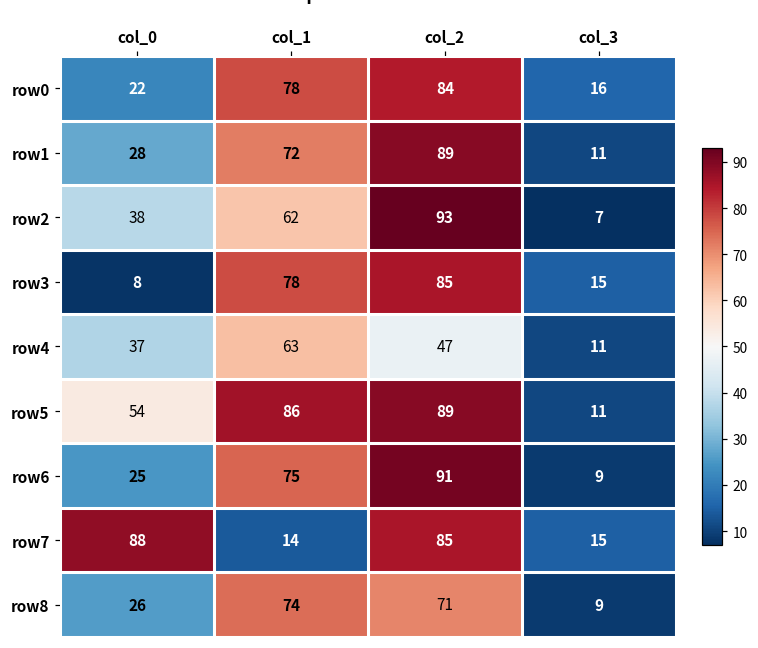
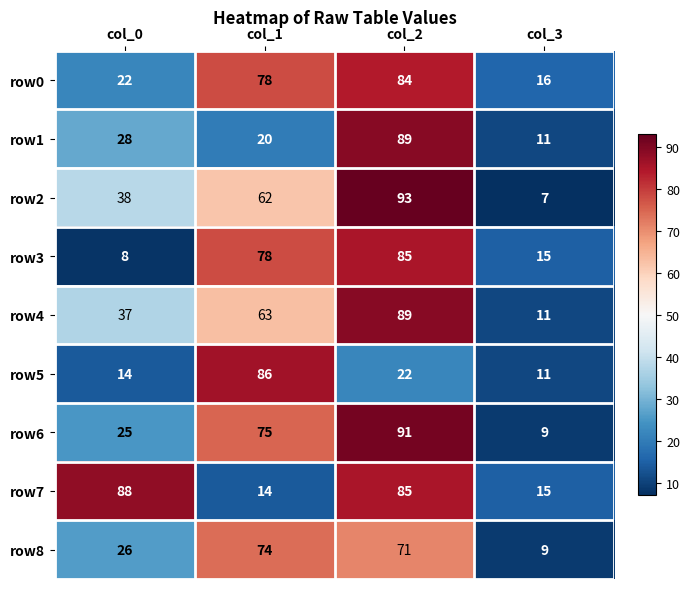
  {
    "row0": {
      "col_0": 22,
      "col_1": 78,
      "col_2": 84,
      "col_3": 16
    },
    "row1": {
      "col_0": 28,
-     "col_1": 72,
+     "col_1": 20,
      "col_2": 89,
      "col_3": 11
    },
    "row2": {
      "col_0": 38,
      "col_1": 62,
      "col_2": 93,
      "col_3": 7
    },
    "row3": {
      "col_0": 8,
      "col_1": 78,
      "col_2": 85,
      "col_3": 15
    },
    "row4": {
      "col_0": 37,
      "col_1": 63,
-     "col_2": 47,
+     "col_2": 89,
      "col_3": 11
    },
    "row5": {
-     "col_0": 54,
+     "col_0": 14,
      "col_1": 86,
-     "col_2": 89,
+     "col_2": 22,
      "col_3": 11
    },
    "row6": {
      "col_0": 25,
      "col_1": 75,
      "col_2": 91,
      "col_3": 9
    },
    "row7": {
      "col_0": 88,
      "col_1": 14,
      "col_2": 85,
      "col_3": 15
    },
    "row8": {
      "col_0": 26,
      "col_1": 74,
      "col_2": 71,
      "col_3": 9
    }
  }
